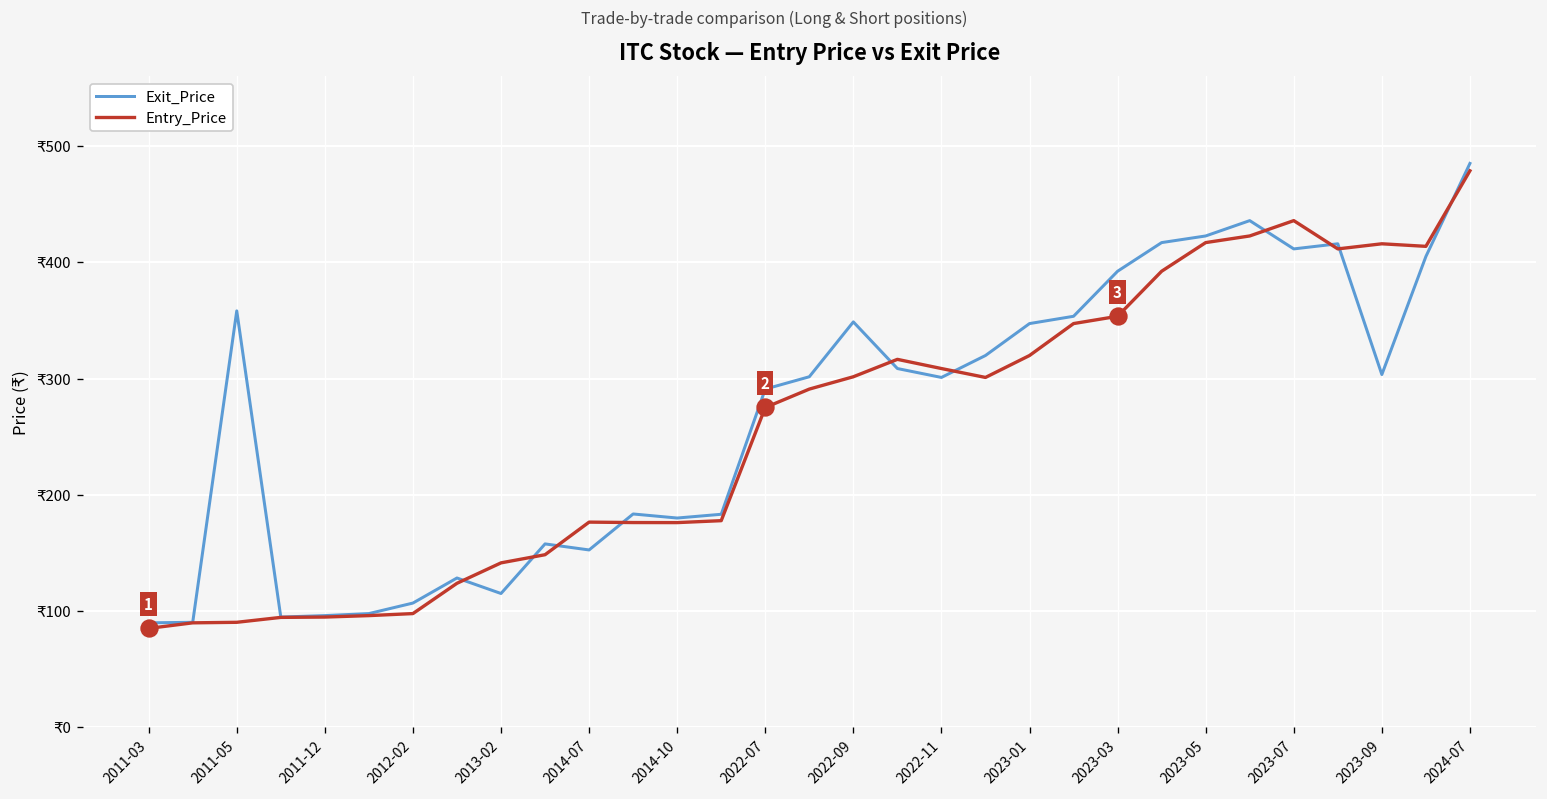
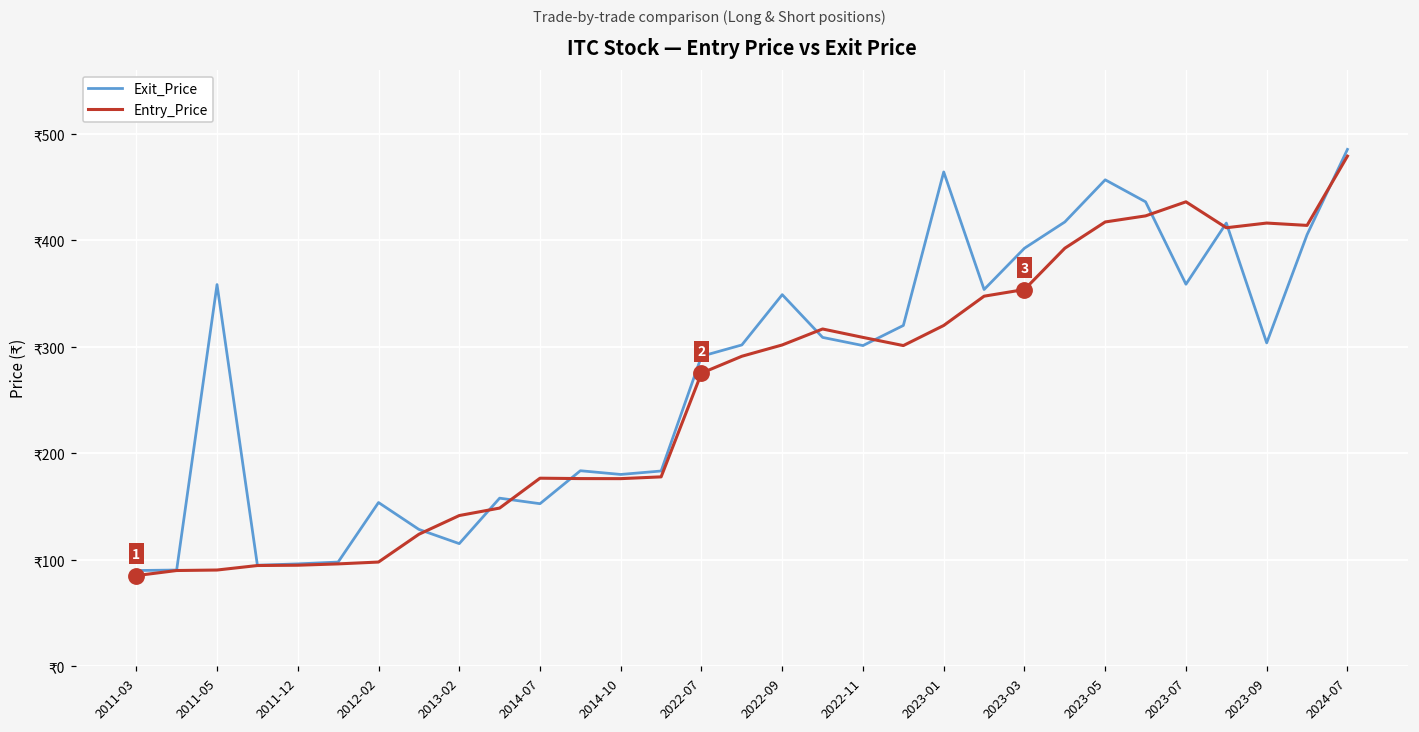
  {
    "Exit_Price": {
      "2011-05": "₹360",
-     "2012-02": "₹110",
+     "2012-02": "₹150",
      "2013-02": "₹110",
      "2014-07": "₹150",
      "2014-10": "₹180",
      "2022-09": "₹350",
      "2022-11": "₹300",
-     "2023-01": "₹350",
-     "2023-05": "₹420",
-     "2023-07": "₹410",
+     "2023-01": "₹460",
+     "2023-05": "₹460",
+     "2023-07": "₹360",
      "2023-09": "₹300",
      "2024-07": "₹490"
    }
  }
